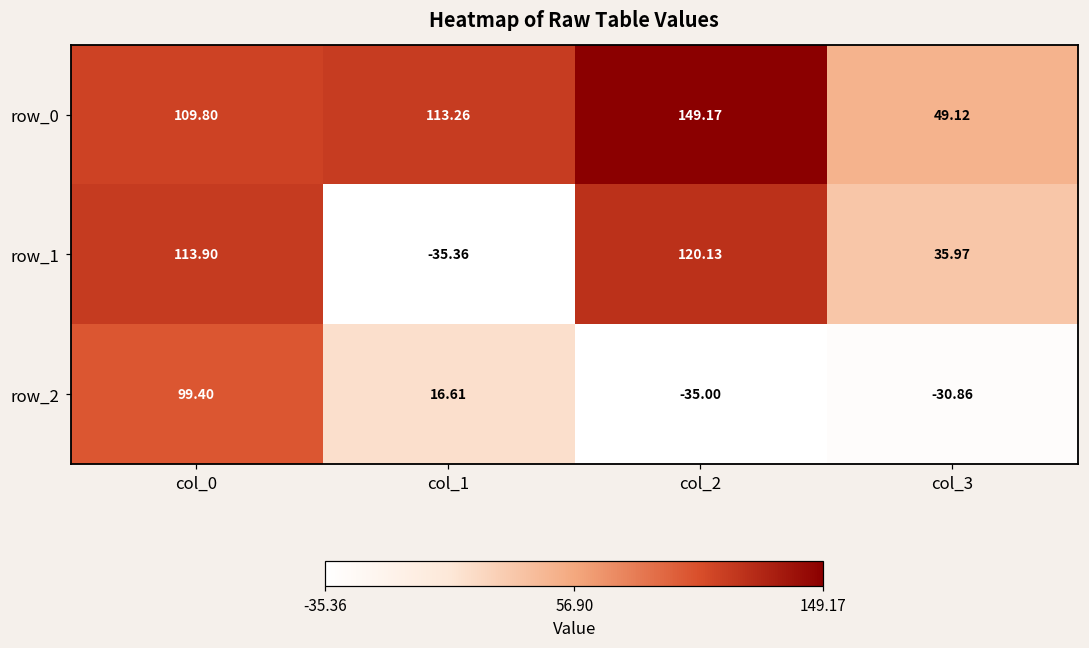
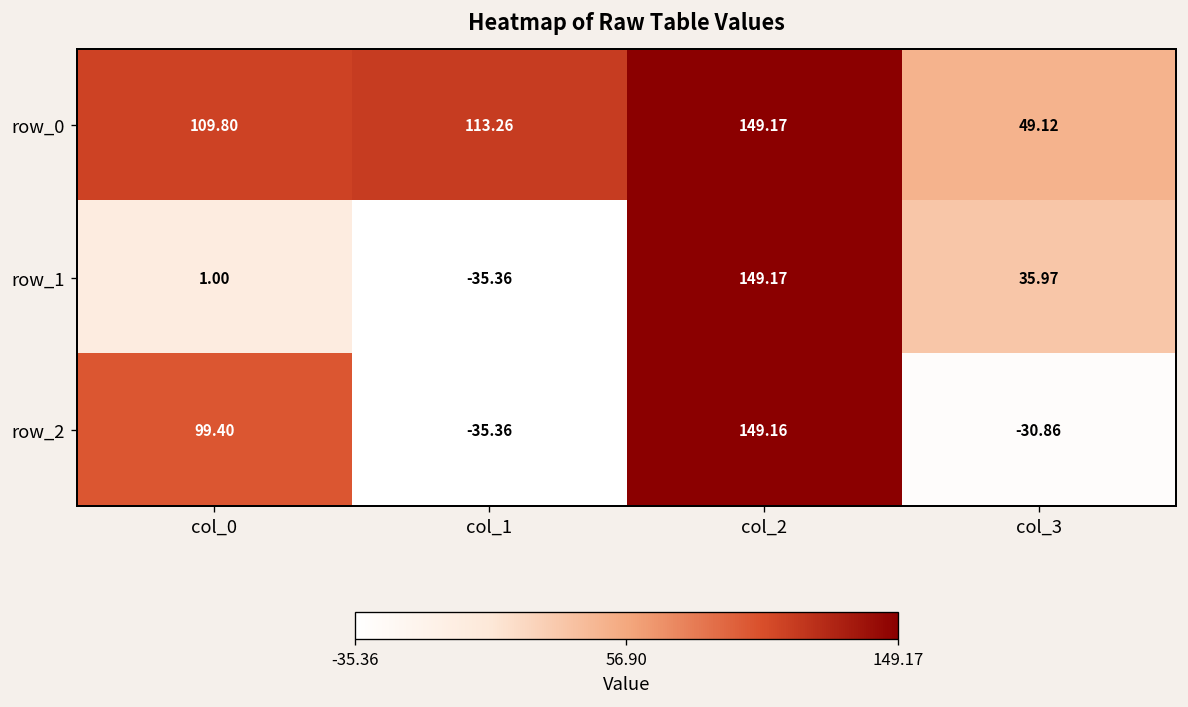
  {
    "row_0": {
      "col_0": 109.80,
      "col_1": 113.26,
      "col_2": 149.17,
      "col_3": 49.12
    },
    "row_1": {
-     "col_0": 113.90,
+     "col_0": 1.00,
      "col_1": -35.36,
-     "col_2": 120.13,
+     "col_2": 149.17,
      "col_3": 35.97
    },
    "row_2": {
      "col_0": 99.40,
-     "col_1": 16.61,
-     "col_2": -35.00,
+     "col_1": -35.36,
+     "col_2": 149.16,
      "col_3": -30.86
    }
  }
